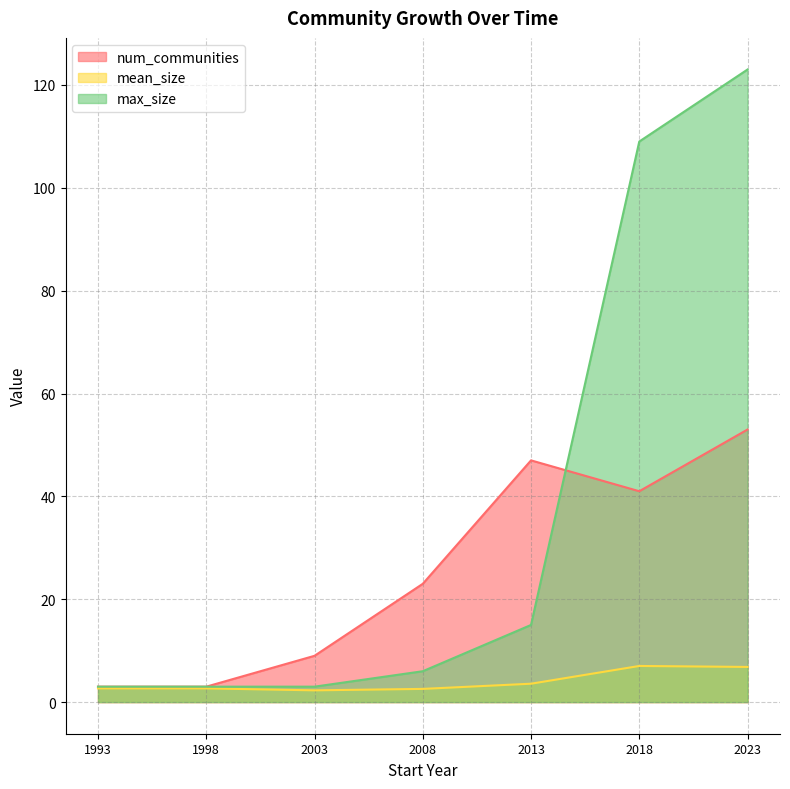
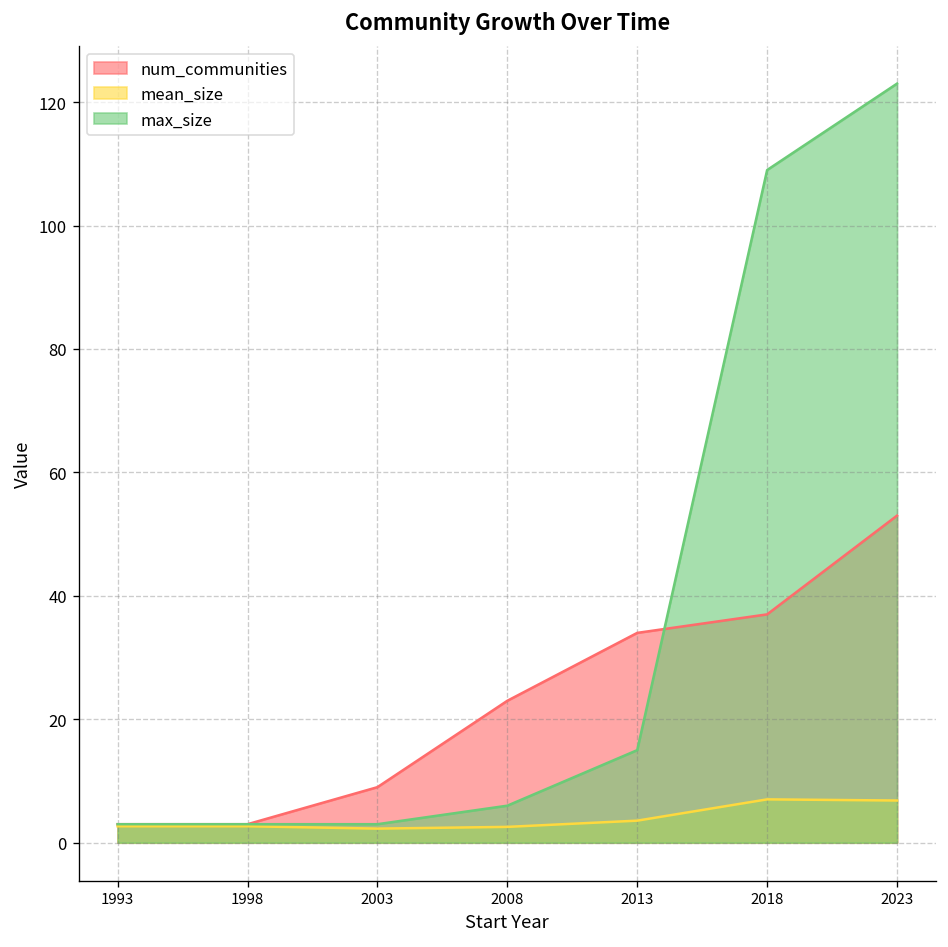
  {
    "num_communities": {
      "2003": 9,
      "2008": 23,
-     "2013": 47,
-     "2018": 41,
+     "2013": 34,
+     "2018": 37,
      "2023": 53
    },
    "mean_size": {
      "2003": 2,
      "2008": 3,
      "2013": 4,
      "2018": 7,
      "2023": 7
    },
    "max_size": {
      "2003": 3,
      "2008": 6,
      "2013": 15,
      "2018": 109,
      "2023": 123
    }
  }
